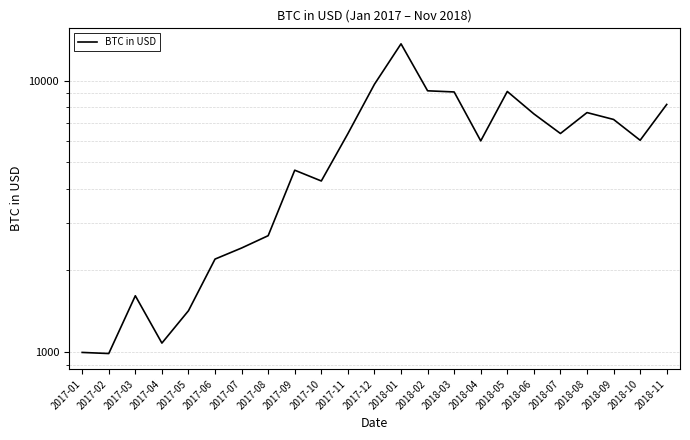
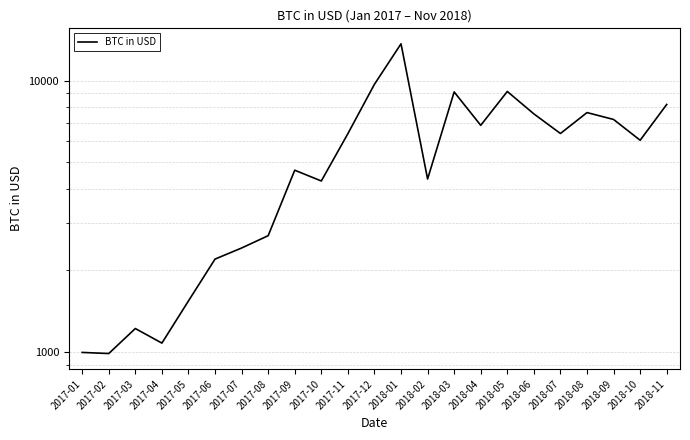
  {
    "2017-01": 1000,
    "2017-02": 990,
-   "2017-03": 1600,
+   "2017-03": 1200,
    "2017-04": 1080,
-   "2017-05": 1400,
+   "2017-05": 1500,
    "2017-06": 2200,
    "2017-07": 2400,
    "2017-08": 2700,
    "2017-09": 4700,
    "2017-10": 4300,
    "2017-11": 6400,
    "2017-12": 9700,
    "2018-01": 14000,
-   "2018-02": 9200,
+   "2018-02": 4300,
    "2018-03": 9100,
-   "2018-04": 6000,
+   "2018-04": 6800,
    "2018-05": 9100,
    "2018-06": 7500,
    "2018-07": 6400,
    "2018-08": 7600,
    "2018-09": 7200,
    "2018-10": 6000,
    "2018-11": 8200
  }
